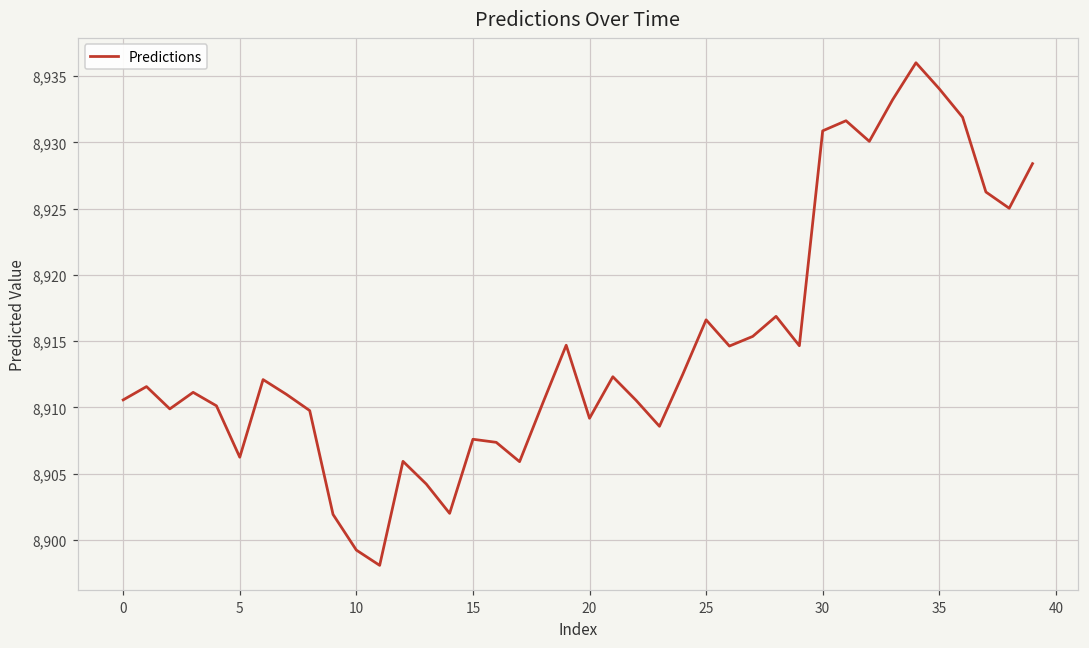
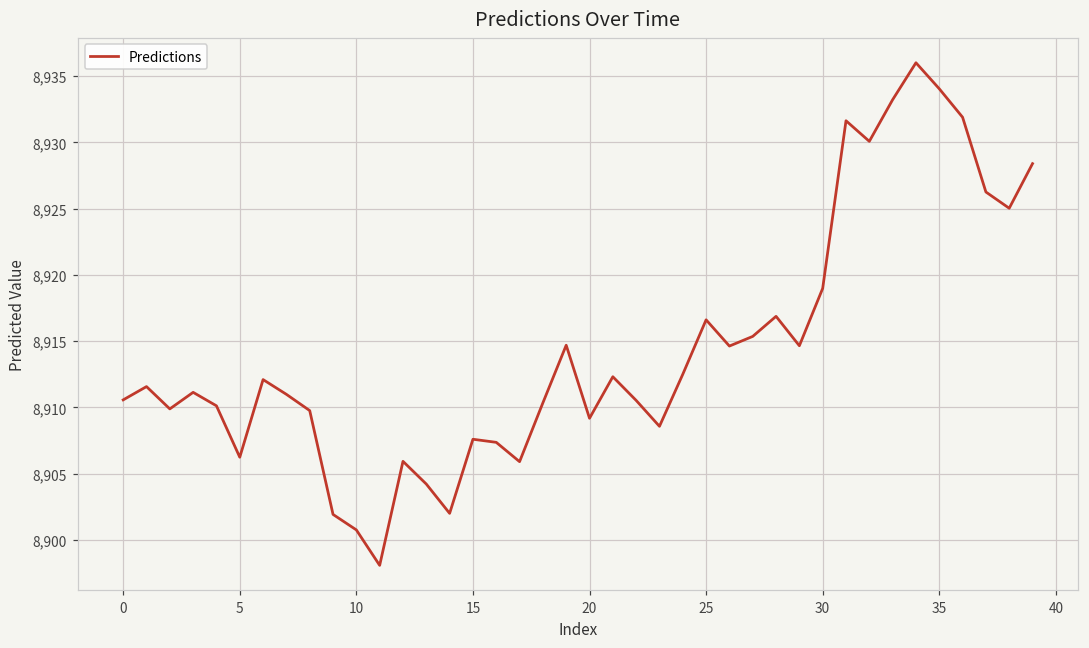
  {
    "0": "8,910.6",
    "5": "8,906.2",
-   "10": "8,899.2",
+   "10": "8,900.8",
    "15": "8,907.6",
    "20": "8,909.2",
    "25": "8,916.6",
-   "30": "8,930.9",
+   "30": "8,919.0",
    "35": "8,934.0"
  }
